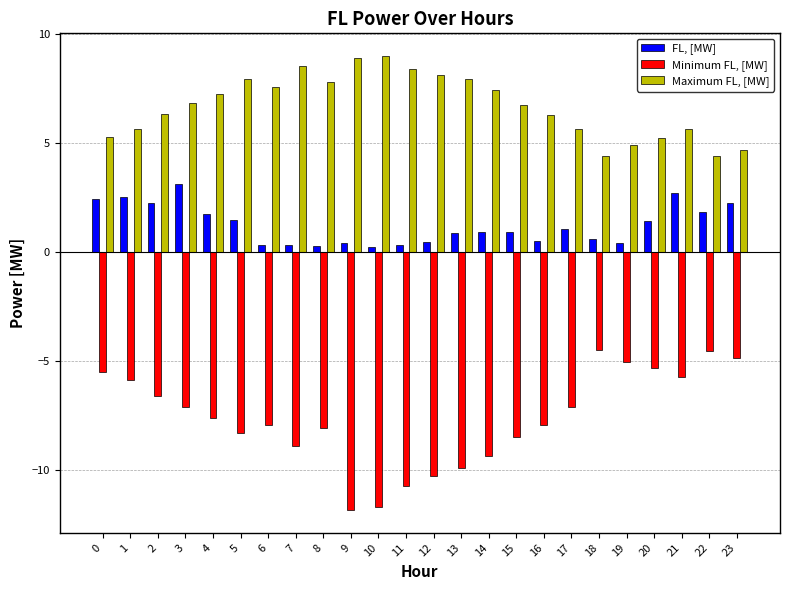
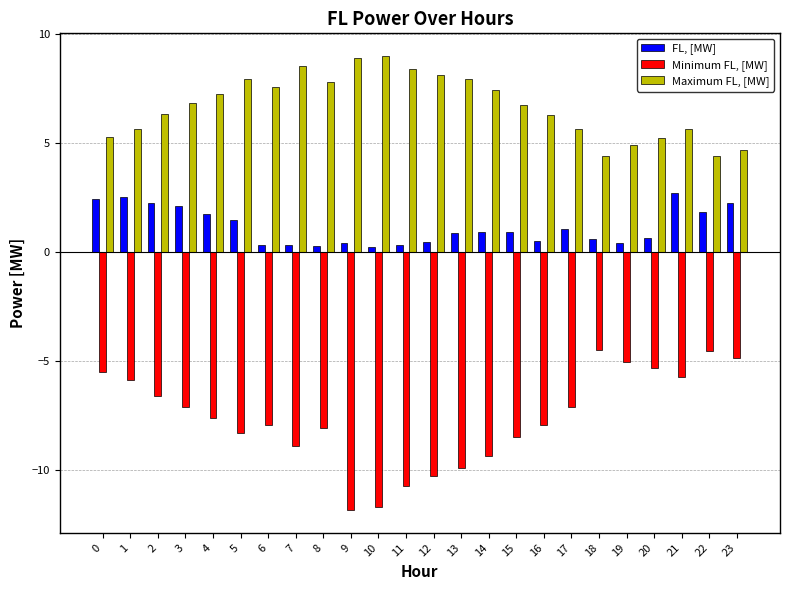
  {
    "FL, [MW]": {
      "0": 2.4,
      "1": 2.5,
      "2": 2.3,
-     "3": 3.1,
+     "3": 2.1,
      "4": 1.7,
      "5": 1.5,
      "6": 0.3,
      "7": 0.3,
      "8": 0.3,
      "9": 0.4,
      "10": 0.2,
      "11": 0.3,
      "12": 0.5,
      "13": 0.9,
      "14": 0.9,
      "15": 0.9,
      "16": 0.5,
      "17": 1.0,
      "18": 0.6,
      "19": 0.4,
-     "20": 1.4,
+     "20": 0.7,
      "21": 2.7,
      "22": 1.8,
      "23": 2.2
    },
    "Minimum FL, [MW]": {
      "0": -5.5,
      "1": -5.9,
      "2": -6.6,
      "3": -7.1,
      "4": -7.6,
      "5": -8.3,
      "6": -7.9,
      "7": -8.9,
      "8": -8.1,
      "9": -11.9,
      "10": -11.7,
      "11": -10.7,
      "12": -10.3,
      "13": -9.9,
      "14": -9.4,
      "15": -8.5,
      "16": -8.0,
      "17": -7.1,
      "18": -4.5,
      "19": -5.1,
      "20": -5.4,
      "21": -5.7,
      "22": -4.6,
      "23": -4.8
    },
    "Maximum FL, [MW]": {
      "0": 5.3,
      "1": 5.7,
      "2": 6.3,
      "3": 6.8,
      "4": 7.3,
      "5": 7.9,
      "6": 7.6,
      "7": 8.5,
      "8": 7.8,
      "9": 8.9,
      "10": 9.0,
      "11": 8.4,
      "12": 8.1,
      "13": 7.9,
      "14": 7.4,
      "15": 6.8,
      "16": 6.3,
      "17": 5.6,
      "18": 4.4,
      "19": 4.9,
      "20": 5.2,
      "21": 5.7,
      "22": 4.4,
      "23": 4.7
    }
  }
